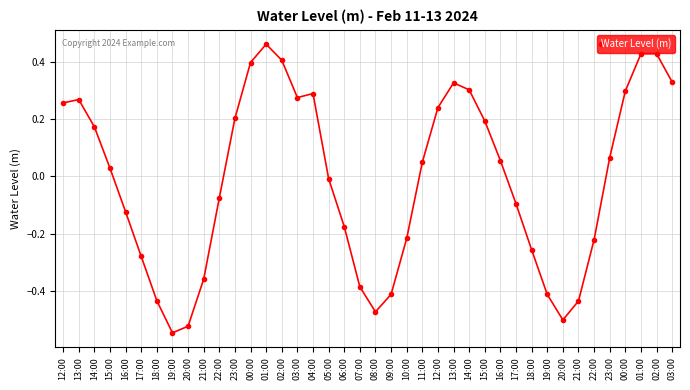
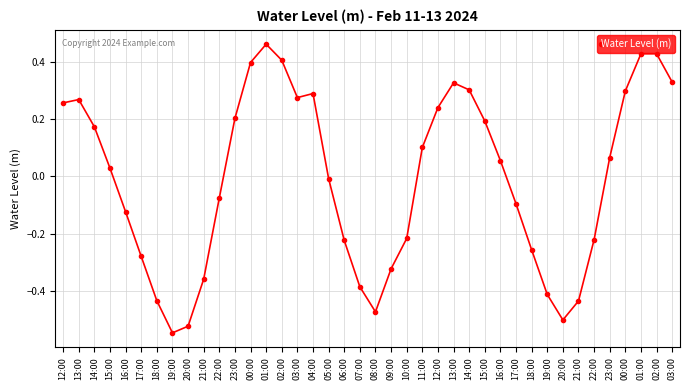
  {
    "04:00": 0.29,
    "05:00": -0.01,
-   "06:00": -0.17,
+   "06:00": -0.22,
    "07:00": -0.38,
    "08:00": -0.47,
-   "09:00": -0.41,
+   "09:00": -0.32,
    "10:00": -0.22,
-   "11:00": 0.05
+   "11:00": 0.10
  }
